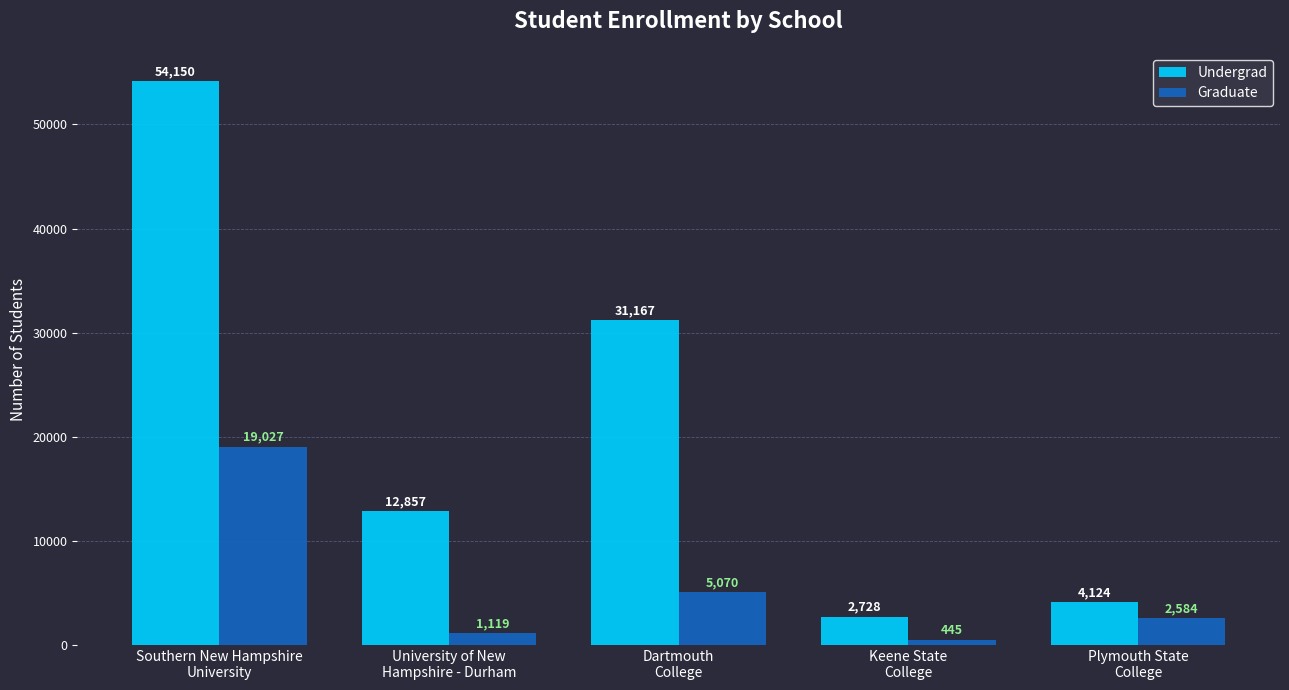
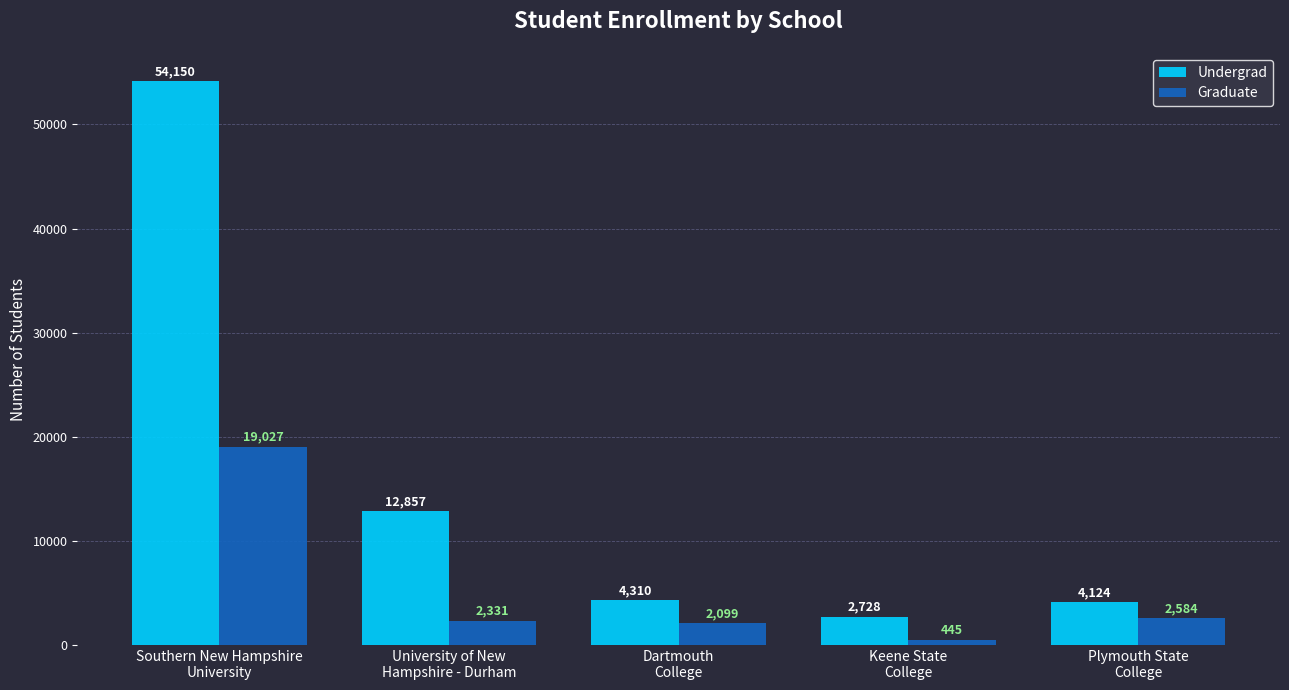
  {
    "Undergrad": {
      "Southern New Hampshire University": "54,150",
      "University of New Hampshire - Durham": "12,857",
-     "Dartmouth College": "31,167",
+     "Dartmouth College": "4,310",
      "Keene State College": "2,728",
      "Plymouth State College": "4,124"
    },
    "Graduate": {
      "Southern New Hampshire University": "19,027",
-     "University of New Hampshire - Durham": "1,119",
-     "Dartmouth College": "5,070",
+     "University of New Hampshire - Durham": "2,331",
+     "Dartmouth College": "2,099",
      "Keene State College": "445",
      "Plymouth State College": "2,584"
    }
  }
